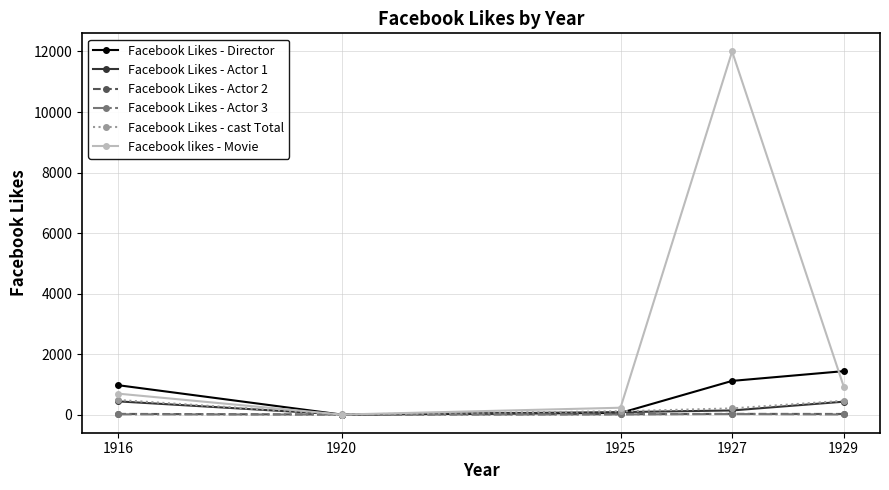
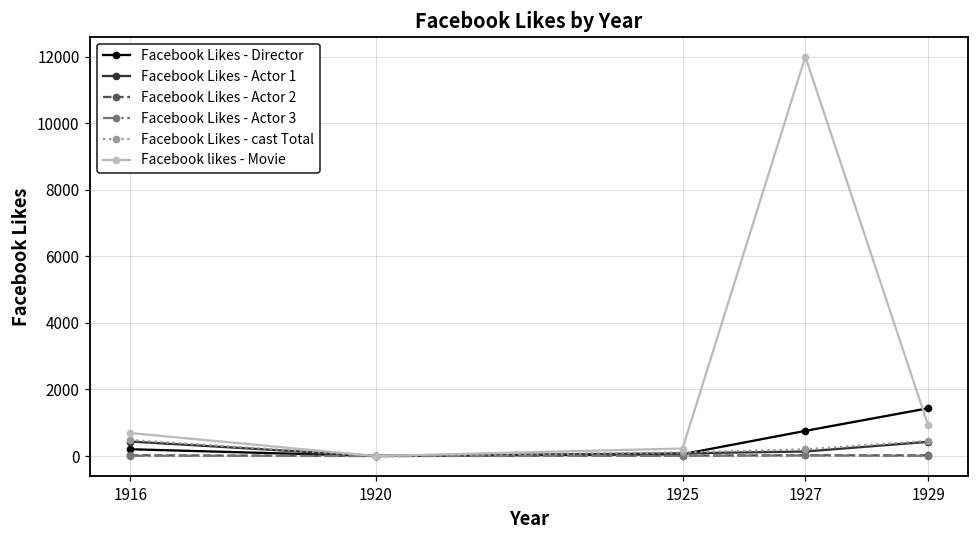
  {
    "Facebook Likes - Director": {
-     "1916": 1000,
-     "1927": 1100,
+     "1916": 200,
+     "1927": 800,
      "1929": 1400
    }
  }
